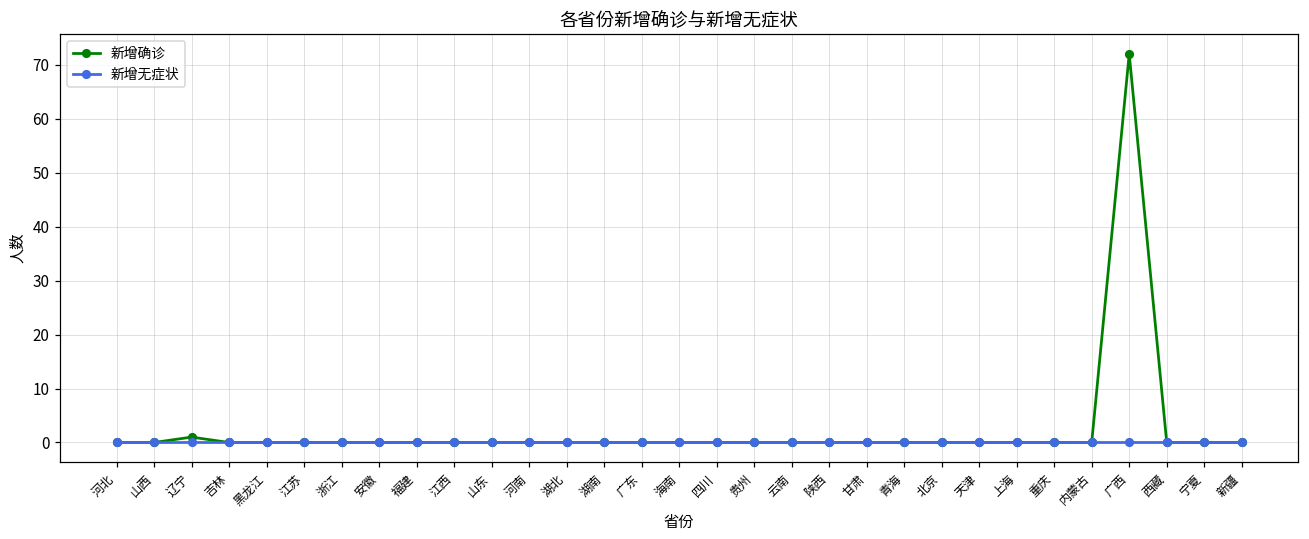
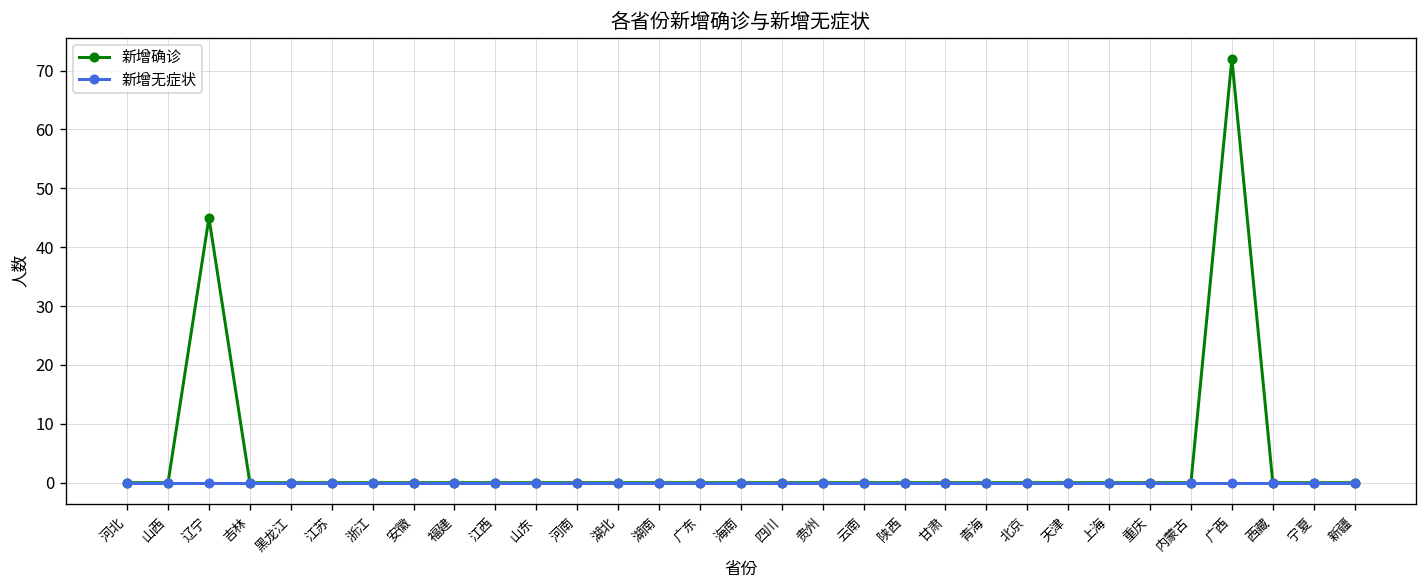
  {
    "新增确诊": {
-     "辽宁": 1,
+     "辽宁": 45,
      "广西": 72
    },
    "新增无症状": {
      "辽宁": 0,
      "广西": 0
    }
  }
